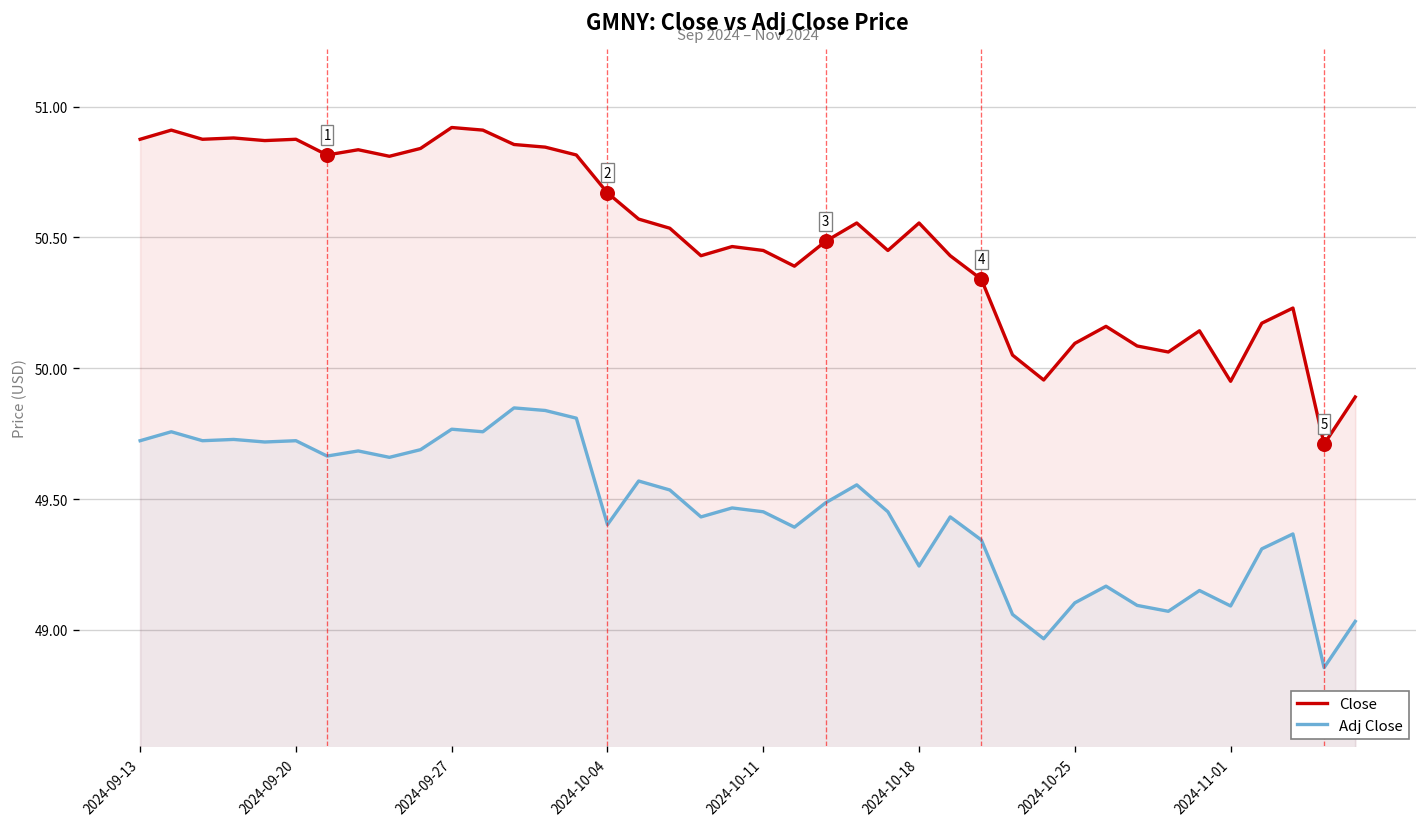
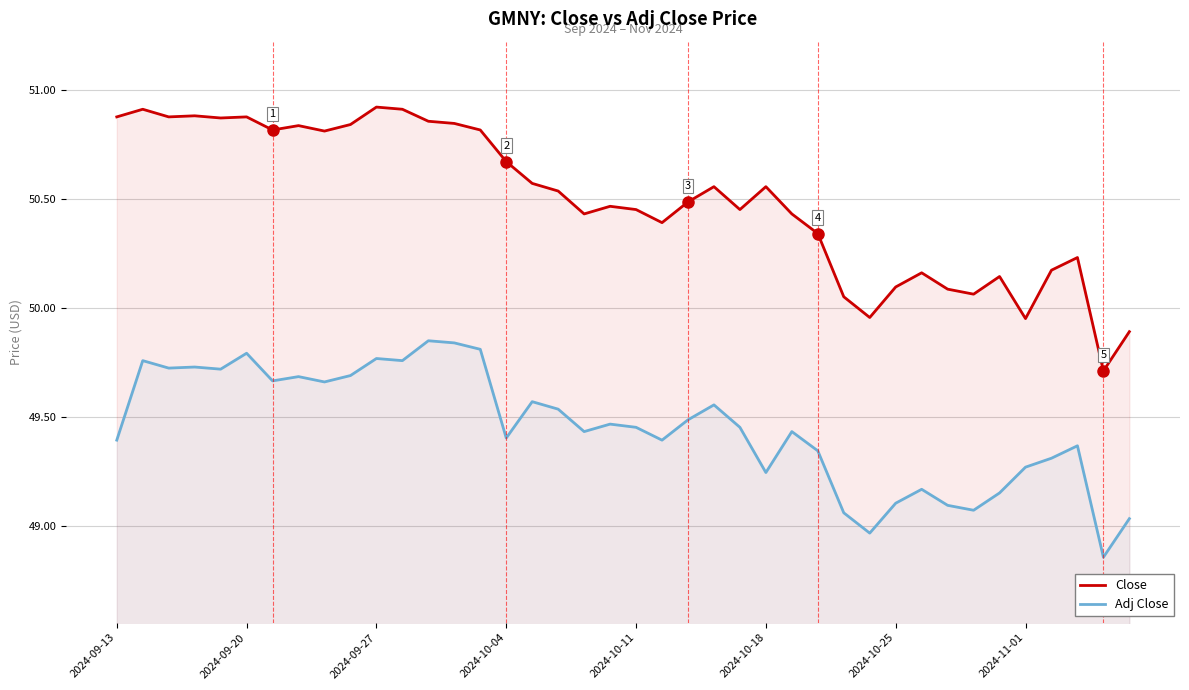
  {
    "Adj Close": {
-     "2024-09-13": 49.72,
-     "2024-09-20": 49.72,
+     "2024-09-13": 49.39,
+     "2024-09-20": 49.79,
      "2024-09-27": 49.77,
      "2024-10-04": 49.40,
      "2024-10-11": 49.45,
      "2024-10-18": 49.24,
      "2024-10-25": 49.10,
-     "2024-11-01": 49.09
+     "2024-11-01": 49.27
    }
  }
